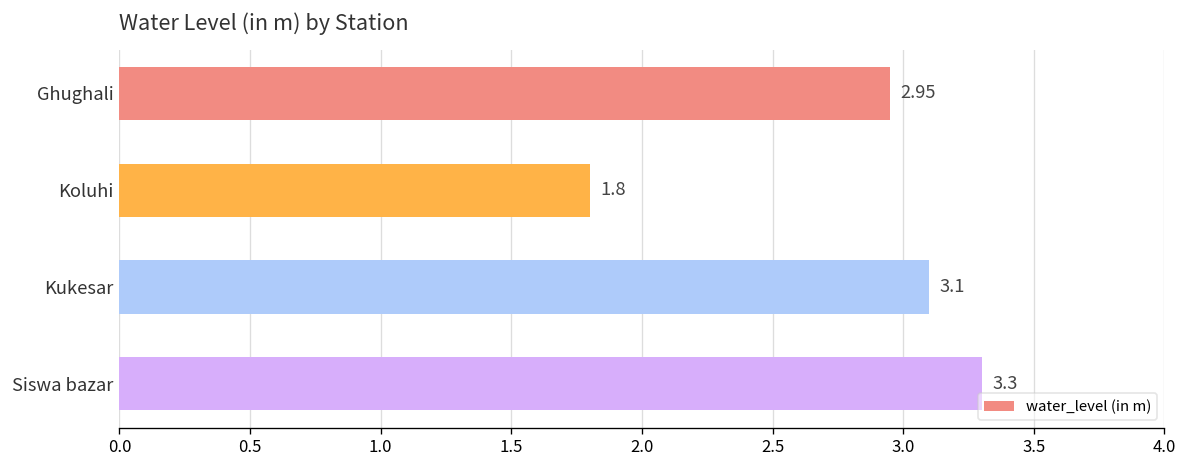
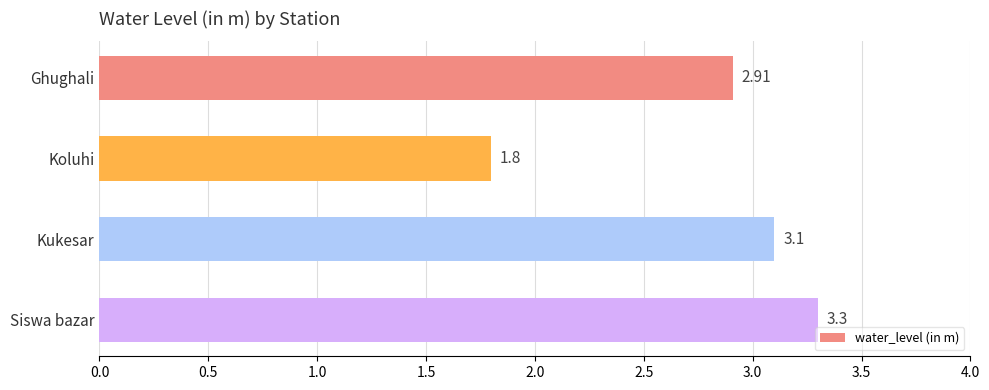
  {
-   "Ghughali": 2.95,
+   "Ghughali": 2.91,
    "Koluhi": 1.8,
    "Kukesar": 3.1
  }
